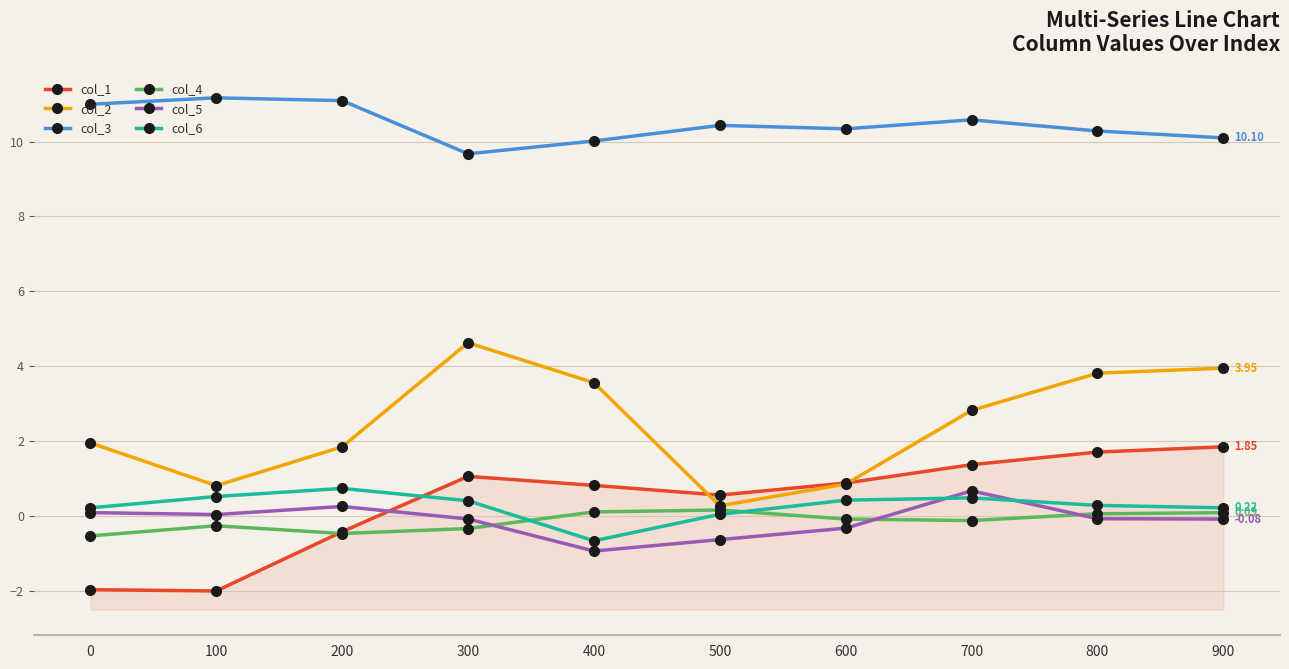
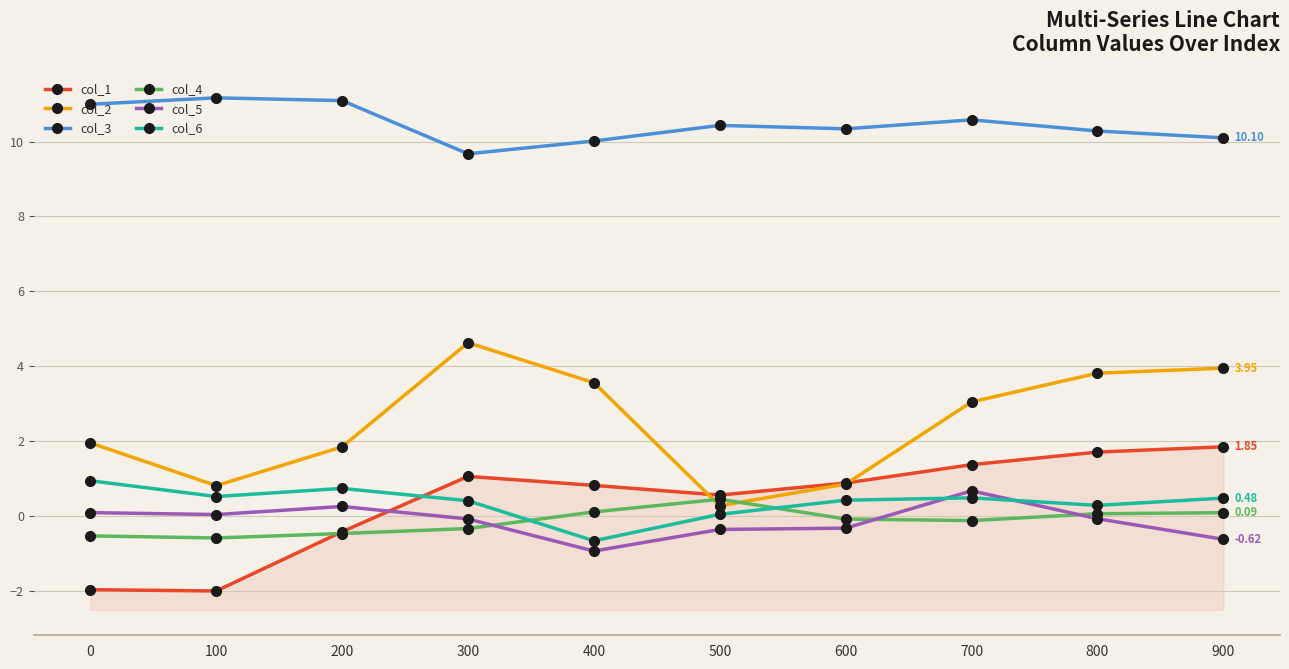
  {
    "col_1": {
      "900": 1.85
    },
    "col_2": {
      "0": 2.0,
      "100": 0.8,
      "200": 1.8,
      "300": 4.6,
      "400": 3.6,
      "500": 0.3,
-     "700": 2.8,
+     "700": 3.0,
      "800": 3.8
    },
    "col_3": {
      "900": 10.10
    },
    "col_4": {
      "0": -0.5,
-     "100": -0.3,
+     "100": -0.6,
      "300": -0.3,
      "400": 0.1,
-     "500": 0.2,
+     "500": 0.4,
      "600": -0.1,
      "700": -0.1,
      "800": 0.1
    },
    "col_5": {
-     "500": -0.6,
-     "900": -0.08
+     "500": -0.4,
+     "900": -0.62
    },
    "col_6": {
-     "0": 0.2,
-     "900": 0.22
+     "0": 0.9,
+     "900": 0.48
    }
  }
